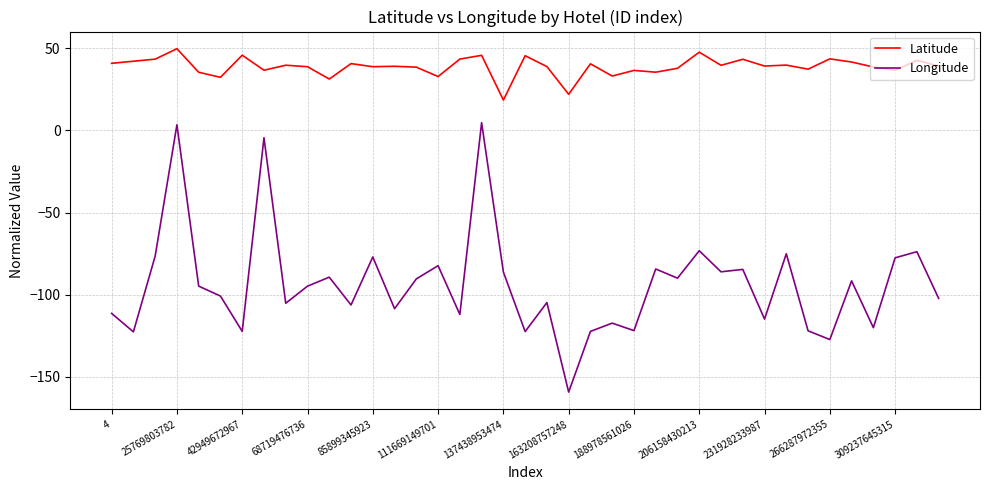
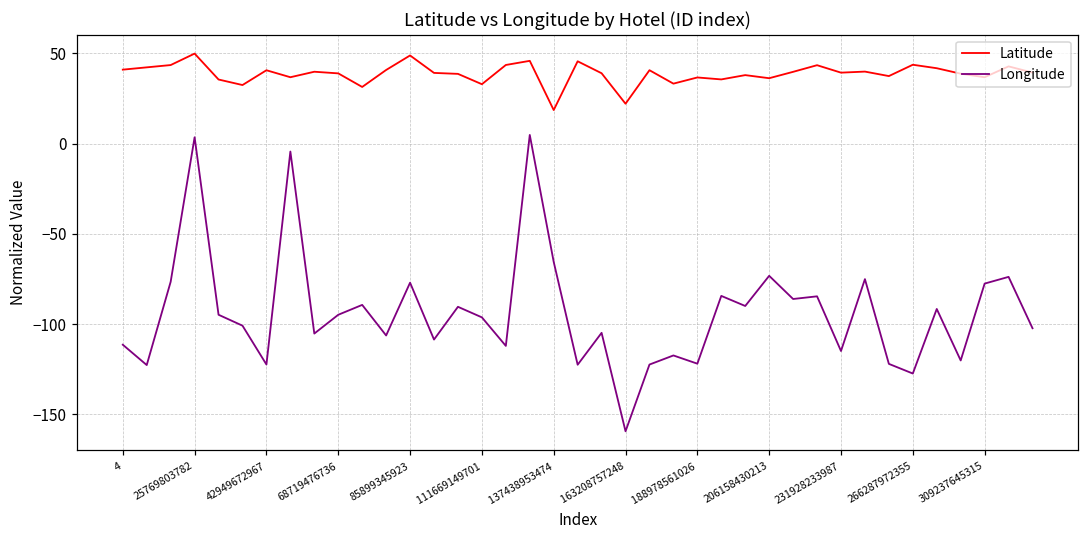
  {
    "Latitude": {
      "4": 41,
      "25769803782": 50,
-     "42949672967": 46,
+     "42949672967": 41,
      "68719476736": 39,
-     "85899345923": 39,
+     "85899345923": 49,
      "111669149701": 33,
      "137438953474": 19,
      "163208757248": 22,
      "188978561026": 37,
-     "206158430213": 48,
+     "206158430213": 36,
      "231928233987": 39,
      "266287972355": 44
    },
    "Longitude": {
      "4": -111,
      "25769803782": 3,
      "42949672967": -122,
      "68719476736": -95,
      "85899345923": -77,
-     "111669149701": -82,
-     "137438953474": -86,
+     "111669149701": -96,
+     "137438953474": -66,
      "163208757248": -159,
      "188978561026": -122,
      "206158430213": -73,
      "231928233987": -115,
      "266287972355": -127,
      "309237645315": -78
    }
  }
